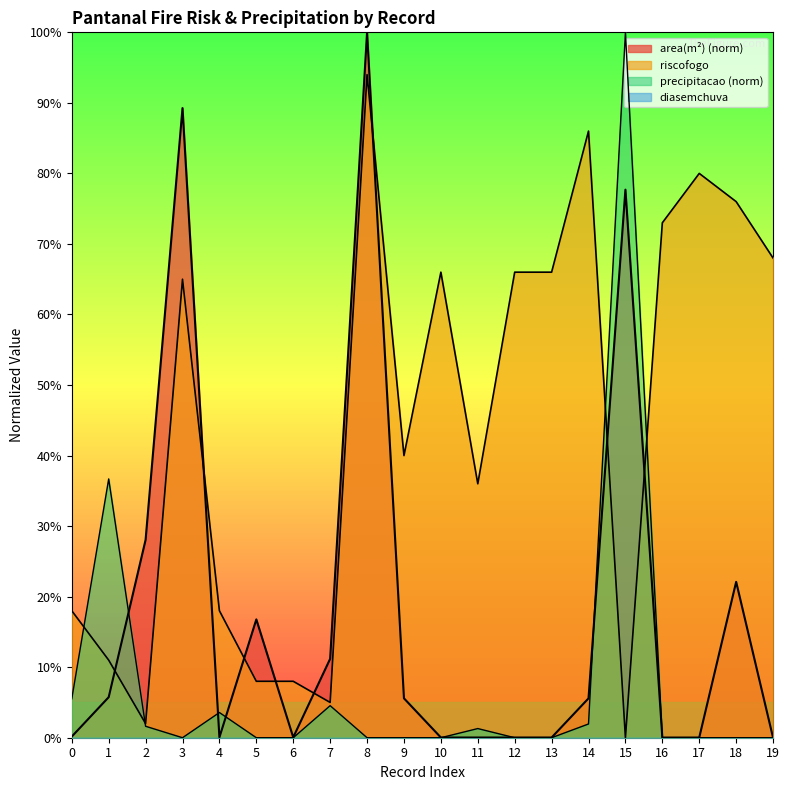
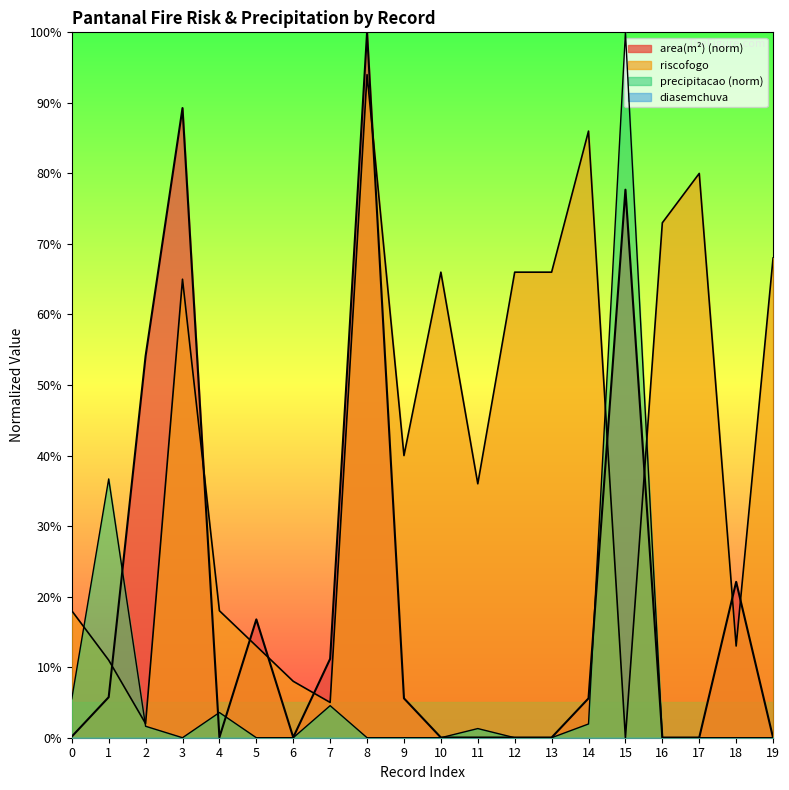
  {
    "area(m²) (norm)": {
      "1": "6%",
-     "2": "28%",
+     "2": "54%",
      "3": "89%",
      "5": "17%",
      "7": "11%",
      "8": "100%",
      "9": "6%",
      "14": "6%",
      "15": "78%",
      "18": "22%"
    },
    "riscofogo": {
      "0": "18%",
      "1": "11%",
      "3": "65%",
      "4": "18%",
-     "5": "8%",
+     "5": "13%",
      "6": "8%",
      "8": "94%",
      "9": "40%",
      "10": "66%",
      "11": "36%",
      "12": "66%",
      "13": "66%",
      "14": "86%",
      "16": "73%",
      "17": "80%",
-     "18": "76%",
+     "18": "13%",
      "19": "68%"
    },
    "precipitacao (norm)": {
      "0": "6%",
      "1": "37%",
      "15": "100%"
    }
  }
